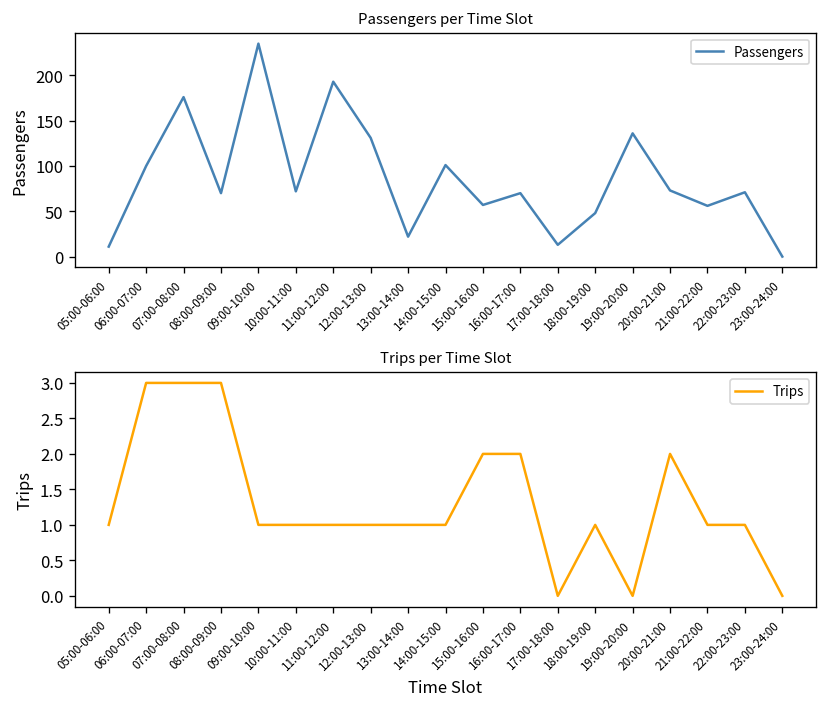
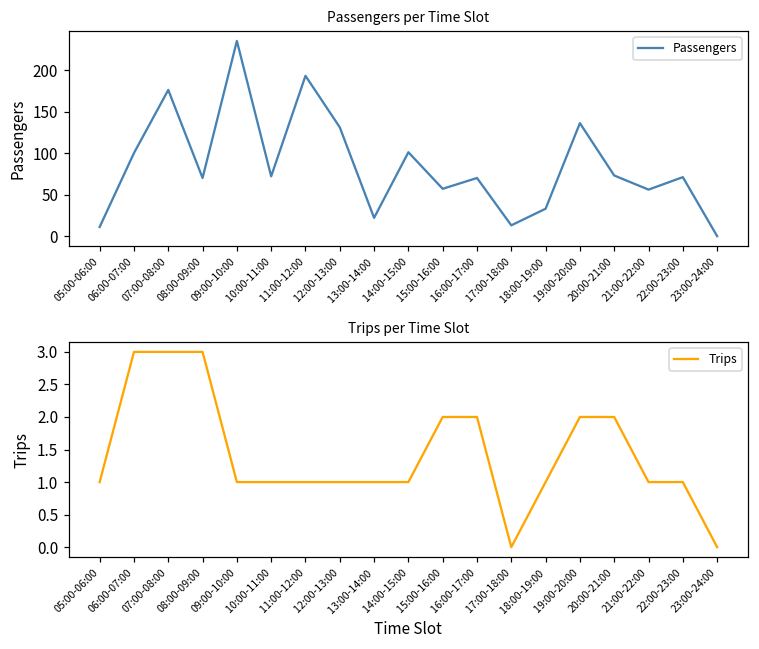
  {
    "Passengers per Time Slot": {
      "05:00-06:00": 10,
      "06:00-07:00": 100,
      "07:00-08:00": 180,
      "08:00-09:00": 70,
      "09:00-10:00": 240,
      "10:00-11:00": 70,
      "11:00-12:00": 190,
      "12:00-13:00": 130,
      "13:00-14:00": 20,
      "14:00-15:00": 100,
      "15:00-16:00": 60,
      "16:00-17:00": 70,
      "17:00-18:00": 10,
-     "18:00-19:00": 50,
+     "18:00-19:00": 30,
      "19:00-20:00": 140,
      "20:00-21:00": 70,
      "21:00-22:00": 60,
      "22:00-23:00": 70,
      "23:00-24:00": 0
    },
    "Trips per Time Slot": {
      "05:00-06:00": 1,
      "06:00-07:00": 3,
      "07:00-08:00": 3,
      "08:00-09:00": 3,
      "09:00-10:00": 1,
      "10:00-11:00": 1,
      "11:00-12:00": 1,
      "12:00-13:00": 1,
      "13:00-14:00": 1,
      "14:00-15:00": 1,
      "15:00-16:00": 2,
      "16:00-17:00": 2,
      "17:00-18:00": 0,
      "18:00-19:00": 1,
-     "19:00-20:00": 0,
+     "19:00-20:00": 2,
      "20:00-21:00": 2,
      "21:00-22:00": 1,
      "22:00-23:00": 1,
      "23:00-24:00": 0
    }
  }
